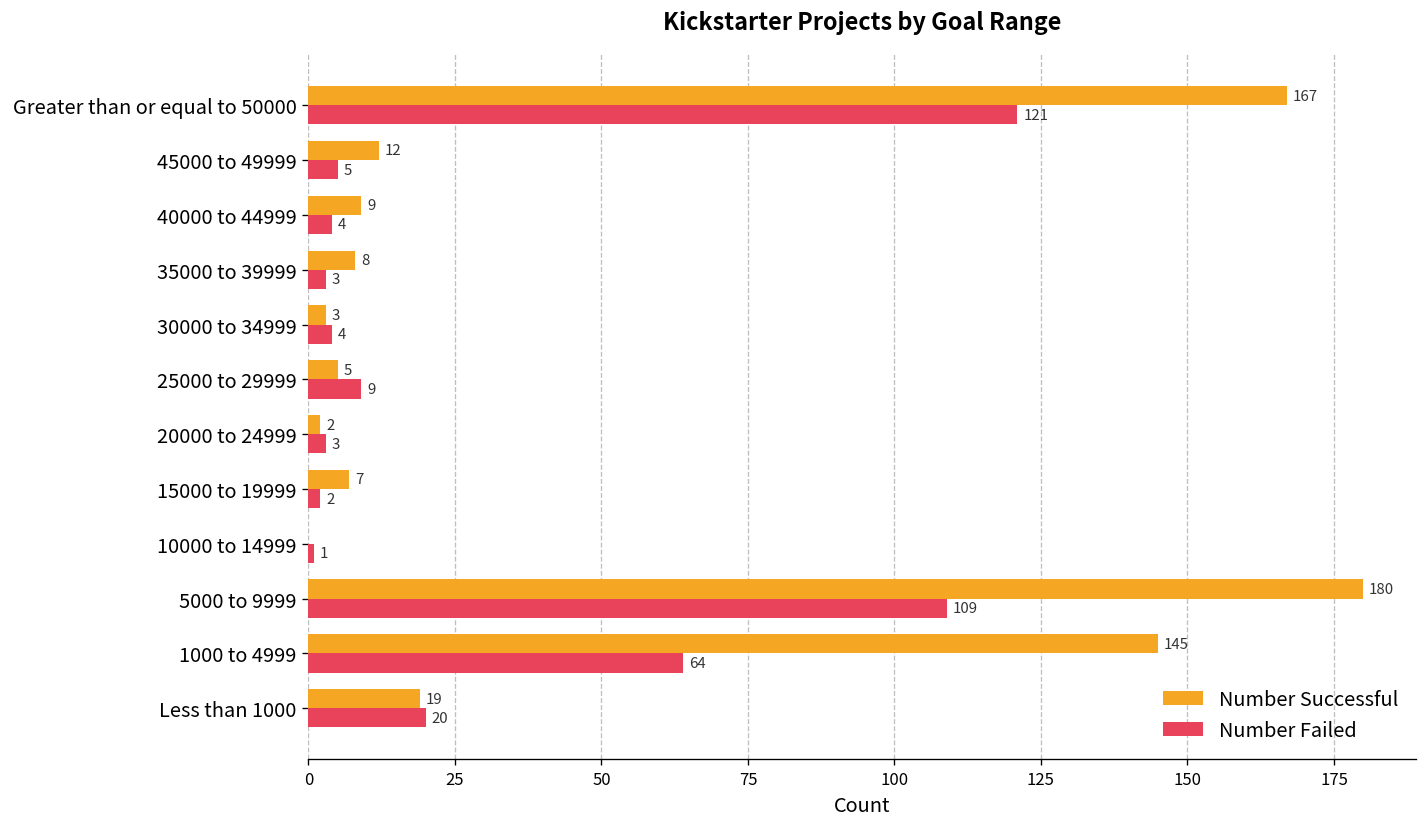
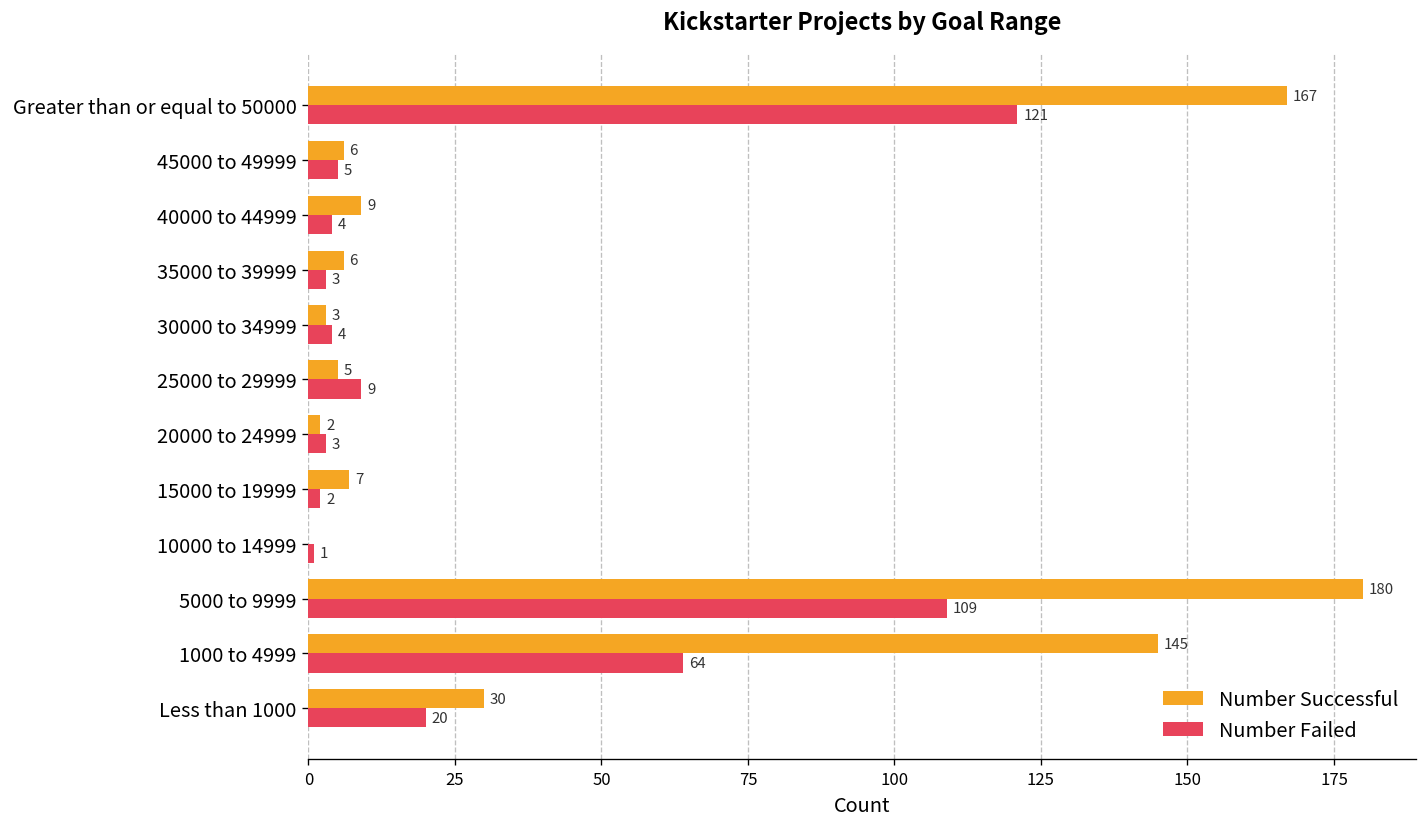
  {
    "Number Successful": {
      "Greater than or equal to 50000": 167,
-     "45000 to 49999": 12,
+     "45000 to 49999": 6,
      "40000 to 44999": 9,
-     "35000 to 39999": 8,
+     "35000 to 39999": 6,
      "30000 to 34999": 3,
      "25000 to 29999": 5,
      "20000 to 24999": 2,
      "15000 to 19999": 7,
      "5000 to 9999": 180,
      "1000 to 4999": 145,
-     "Less than 1000": 19
+     "Less than 1000": 30
    },
    "Number Failed": {
      "Greater than or equal to 50000": 121,
      "45000 to 49999": 5,
      "40000 to 44999": 4,
      "35000 to 39999": 3,
      "30000 to 34999": 4,
      "25000 to 29999": 9,
      "20000 to 24999": 3,
      "15000 to 19999": 2,
      "10000 to 14999": 1,
      "5000 to 9999": 109,
      "1000 to 4999": 64,
      "Less than 1000": 20
    }
  }
